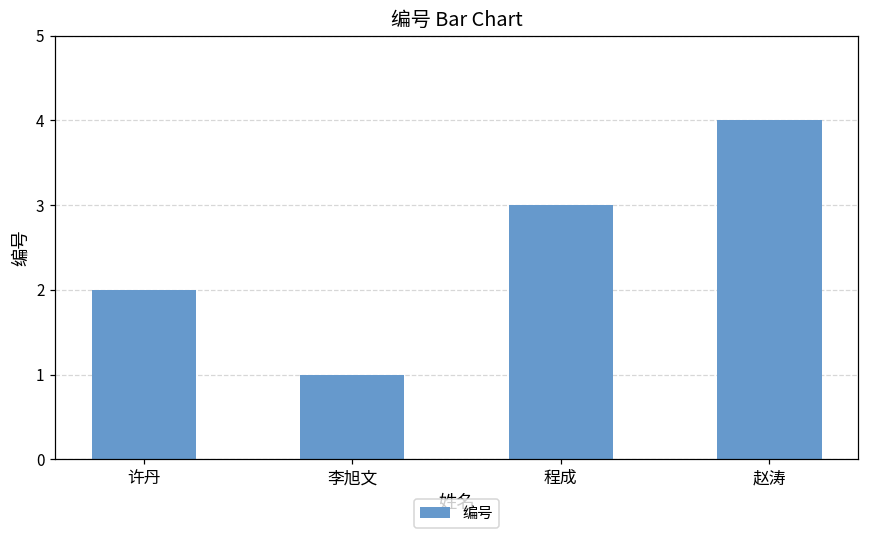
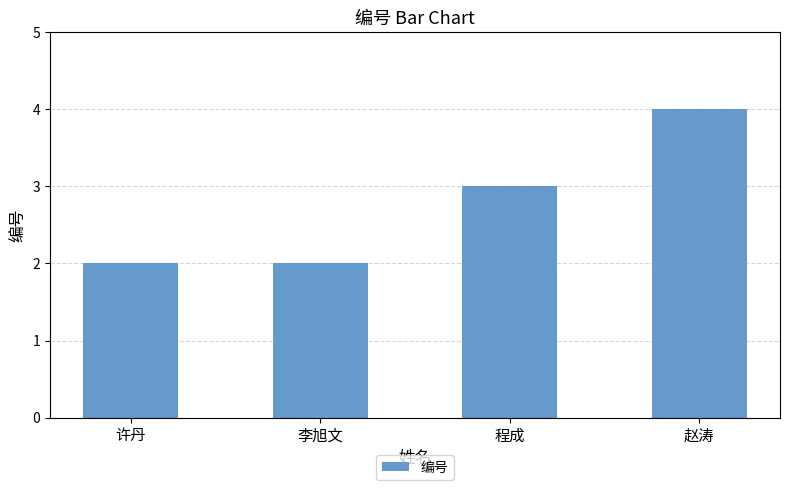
  {
    "许丹": 2,
-   "李旭文": 1,
+   "李旭文": 2,
    "程成": 3,
    "赵涛": 4
  }
